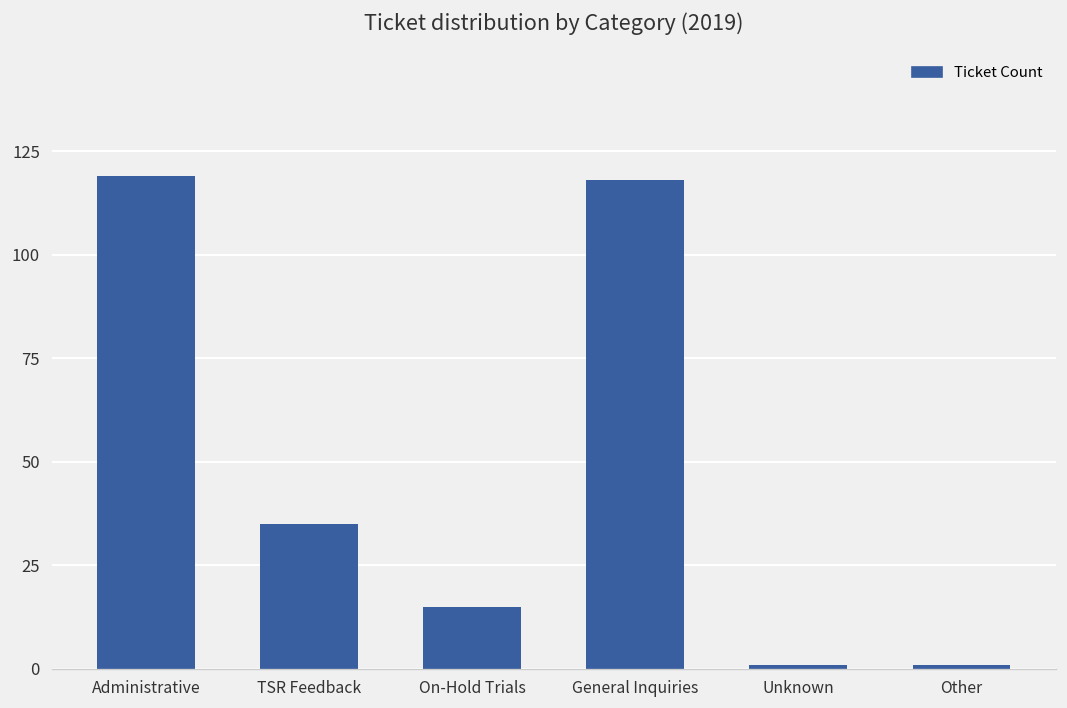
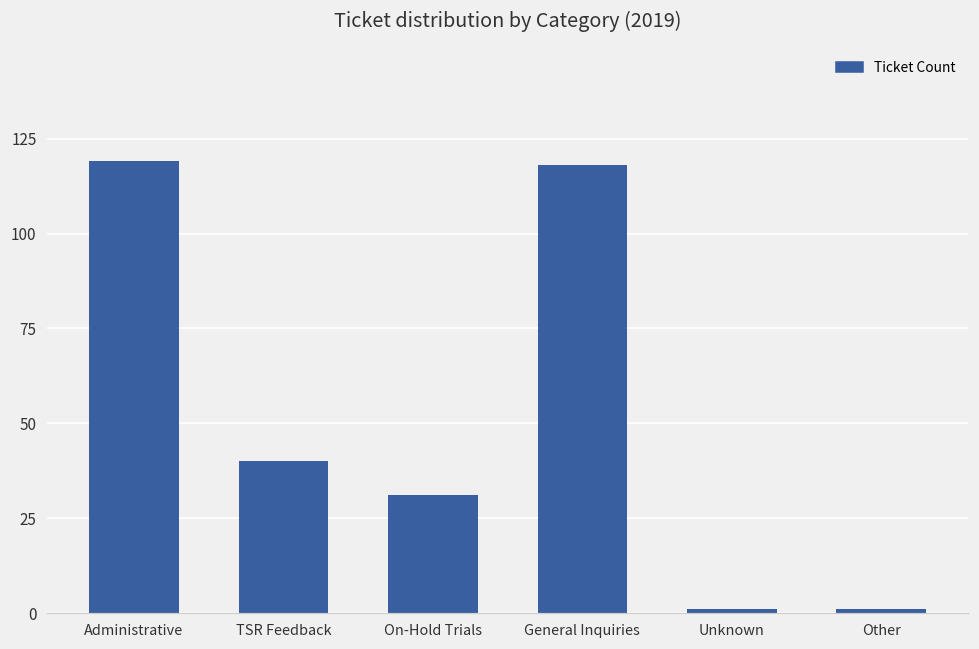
  {
    "Administrative": 119,
-   "TSR Feedback": 35,
-   "On-Hold Trials": 15,
+   "TSR Feedback": 40,
+   "On-Hold Trials": 31,
    "General Inquiries": 118,
    "Unknown": 1,
    "Other": 1
  }
